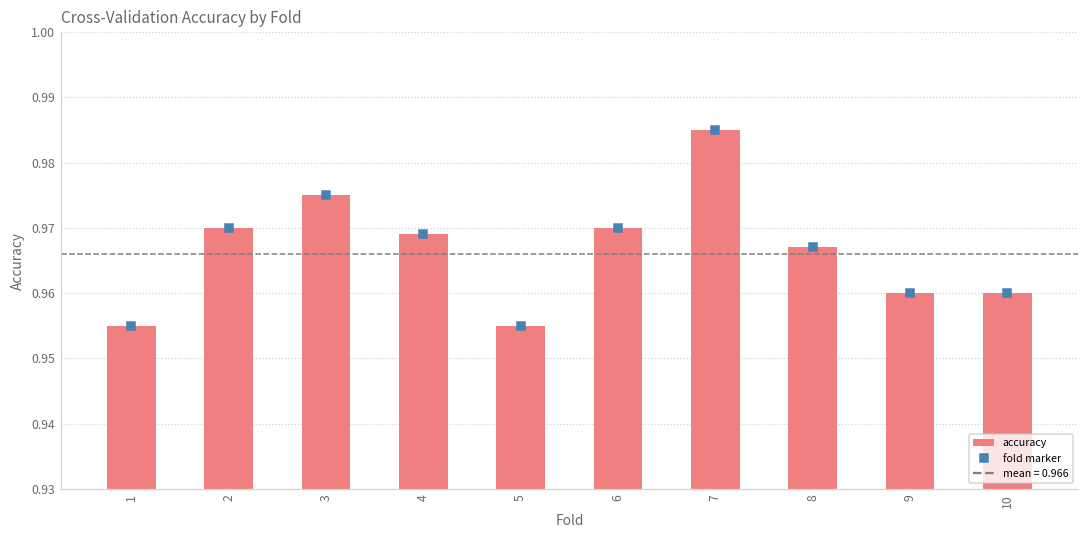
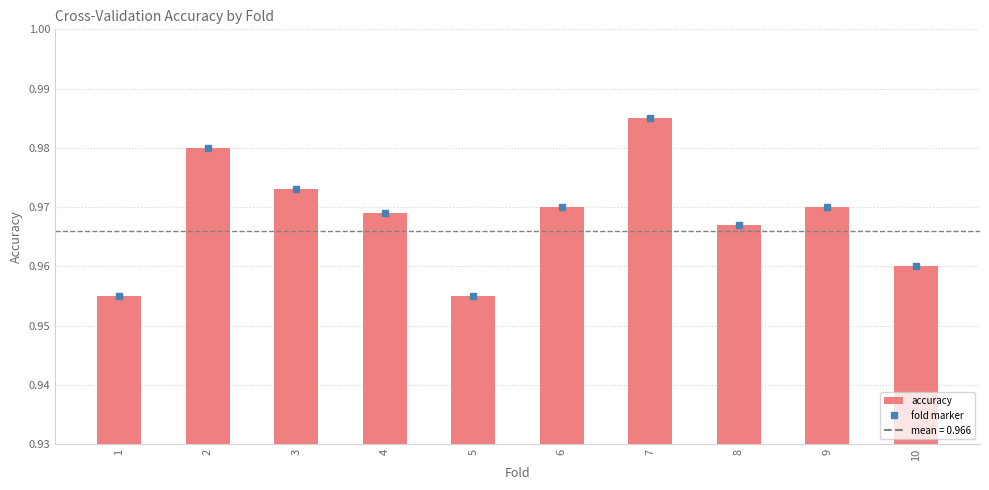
  {
    "accuracy": {
      "1": 0.955,
-     "2": 0.97,
-     "3": 0.975,
+     "2": 0.98,
+     "3": 0.973,
      "4": 0.969,
      "5": 0.955,
      "6": 0.970,
      "7": 0.985,
      "8": 0.967,
-     "9": 0.96,
+     "9": 0.97,
      "10": 0.960
    }
  }
